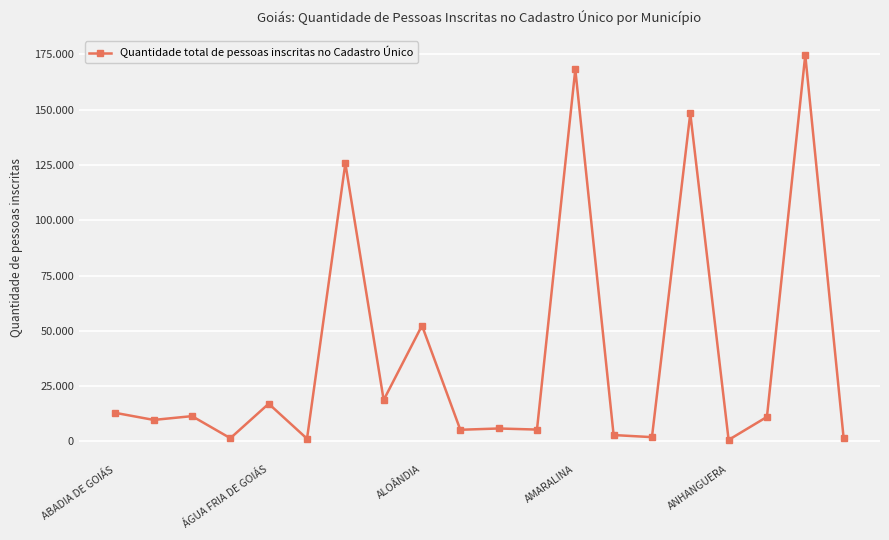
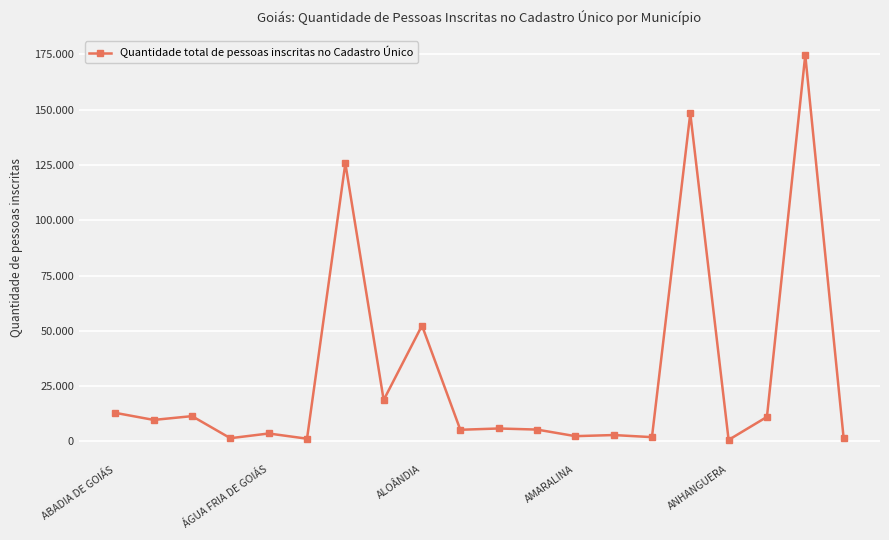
  {
    "ABADIA DE GOIÁS": 13,
-   "ÁGUA FRIA DE GOIÁS": 17,
+   "ÁGUA FRIA DE GOIÁS": 4,
    "ALOÂNDIA": 52,
-   "AMARALINA": 168,
+   "AMARALINA": 2,
    "ANHANGUERA": 1
  }
